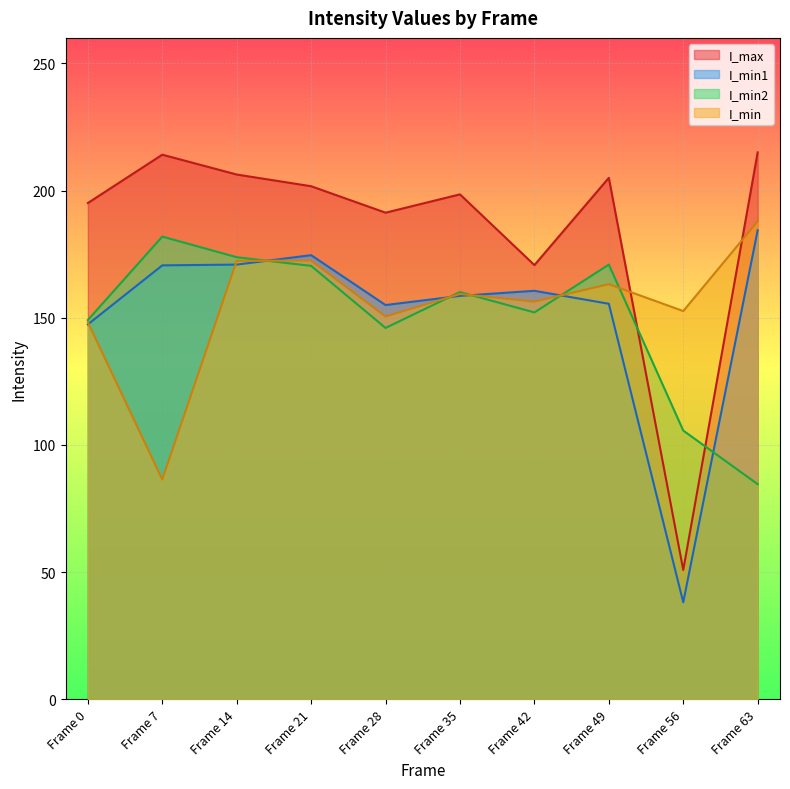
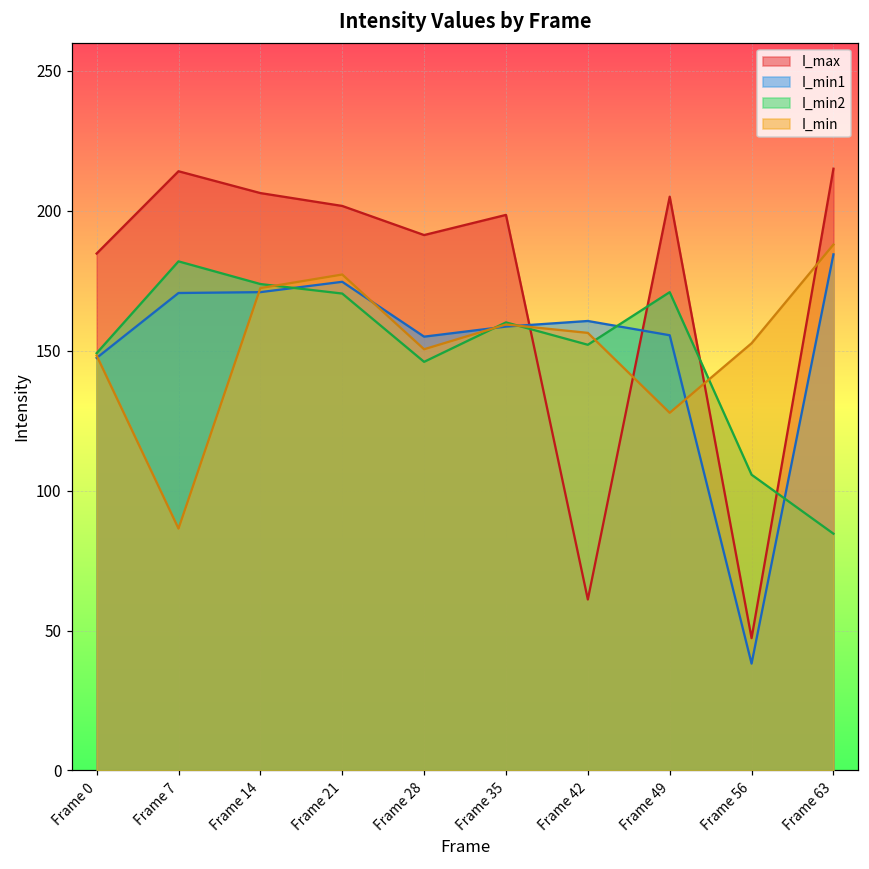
  {
    "I_max": {
-     "Frame 0": 195,
+     "Frame 0": 185,
      "Frame 7": 214,
      "Frame 14": 206,
      "Frame 21": 202,
      "Frame 28": 191,
      "Frame 35": 199,
-     "Frame 42": 171,
+     "Frame 42": 61,
      "Frame 49": 205,
-     "Frame 56": 51,
+     "Frame 56": 47,
      "Frame 63": 215
    },
    "I_min1": {
      "Frame 7": 171,
      "Frame 14": 171,
      "Frame 21": 175,
      "Frame 28": 155,
      "Frame 42": 161,
      "Frame 49": 156,
      "Frame 56": 38,
      "Frame 63": 184
    },
    "I_min2": {
      "Frame 7": 182,
      "Frame 14": 174,
      "Frame 21": 170,
      "Frame 28": 146,
      "Frame 42": 152,
      "Frame 49": 171,
      "Frame 56": 106,
      "Frame 63": 85
    },
    "I_min": {
      "Frame 7": 86,
      "Frame 14": 172,
-     "Frame 21": 173,
+     "Frame 21": 177,
      "Frame 28": 151,
      "Frame 42": 156,
-     "Frame 49": 163,
+     "Frame 49": 128,
      "Frame 56": 153,
      "Frame 63": 188
    }
  }
